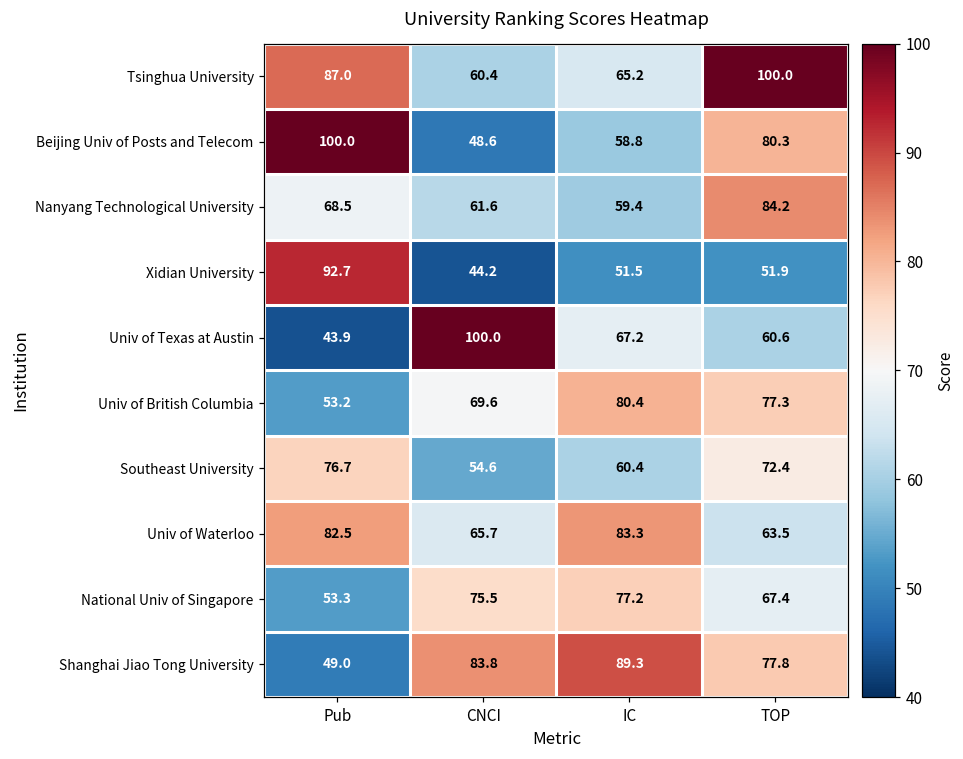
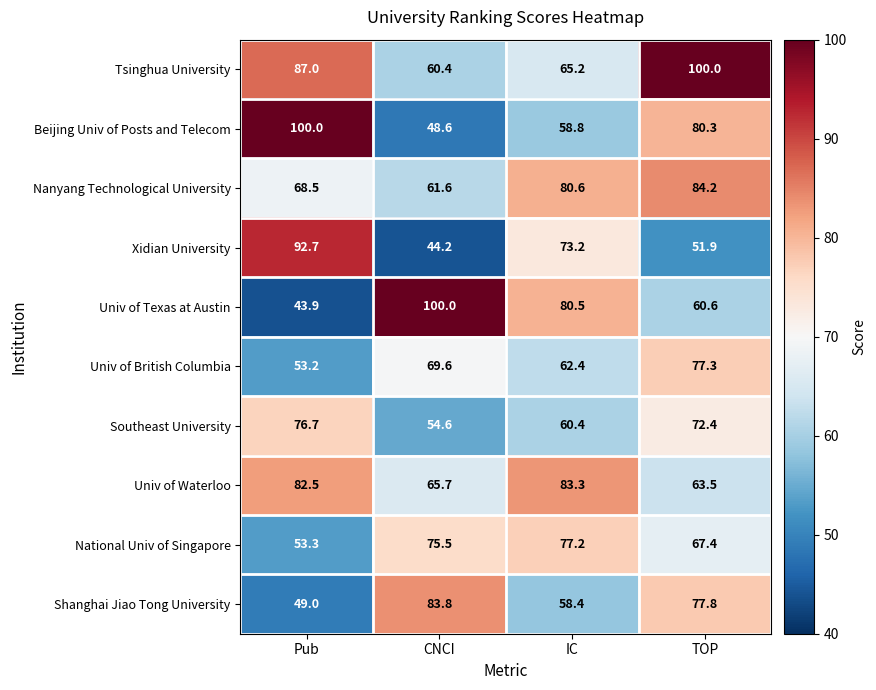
  {
    "Tsinghua University": {
      "Pub": 87.0,
      "CNCI": 60.4,
      "IC": 65.2,
      "TOP": 100.0
    },
    "Beijing Univ of Posts and Telecom": {
      "Pub": 100.0,
      "CNCI": 48.6,
      "IC": 58.8,
      "TOP": 80.3
    },
    "Nanyang Technological University": {
      "Pub": 68.5,
      "CNCI": 61.6,
-     "IC": 59.4,
+     "IC": 80.6,
      "TOP": 84.2
    },
    "Xidian University": {
      "Pub": 92.7,
      "CNCI": 44.2,
-     "IC": 51.5,
+     "IC": 73.2,
      "TOP": 51.9
    },
    "Univ of Texas at Austin": {
      "Pub": 43.9,
      "CNCI": 100.0,
-     "IC": 67.2,
+     "IC": 80.5,
      "TOP": 60.6
    },
    "Univ of British Columbia": {
      "Pub": 53.2,
      "CNCI": 69.6,
-     "IC": 80.4,
+     "IC": 62.4,
      "TOP": 77.3
    },
    "Southeast University": {
      "Pub": 76.7,
      "CNCI": 54.6,
      "IC": 60.4,
      "TOP": 72.4
    },
    "Univ of Waterloo": {
      "Pub": 82.5,
      "CNCI": 65.7,
      "IC": 83.3,
      "TOP": 63.5
    },
    "National Univ of Singapore": {
      "Pub": 53.3,
      "CNCI": 75.5,
      "IC": 77.2,
      "TOP": 67.4
    },
    "Shanghai Jiao Tong University": {
      "Pub": 49.0,
      "CNCI": 83.8,
-     "IC": 89.3,
+     "IC": 58.4,
      "TOP": 77.8
    }
  }
